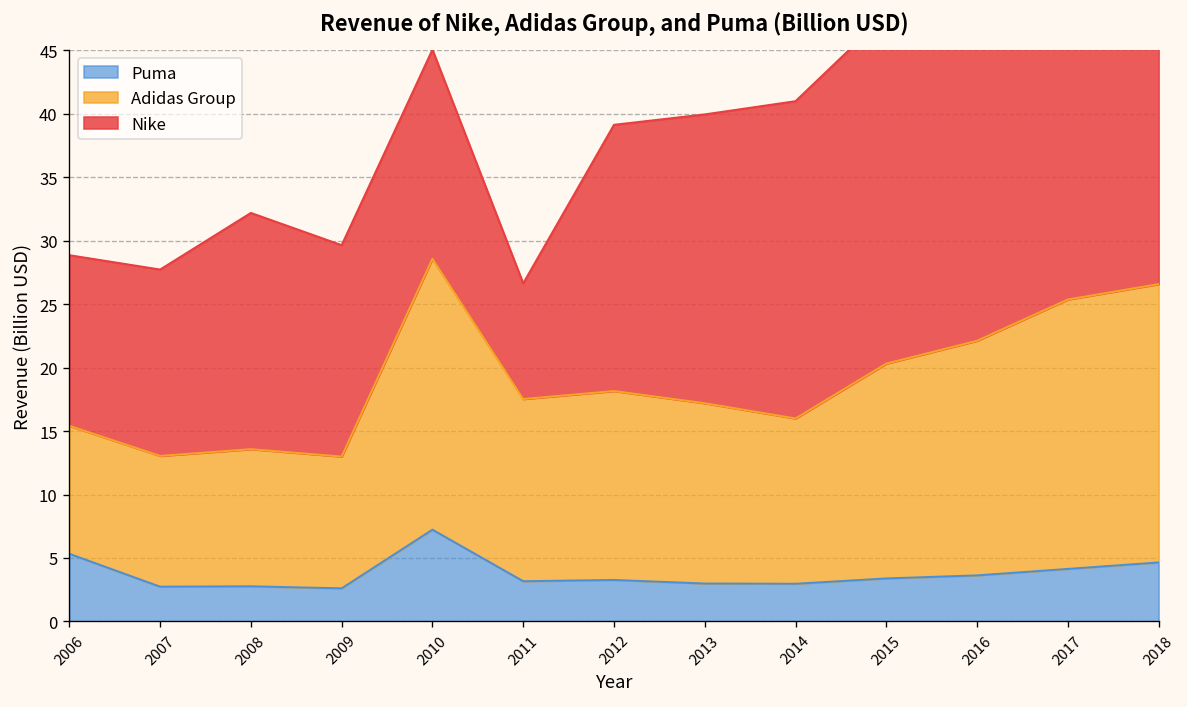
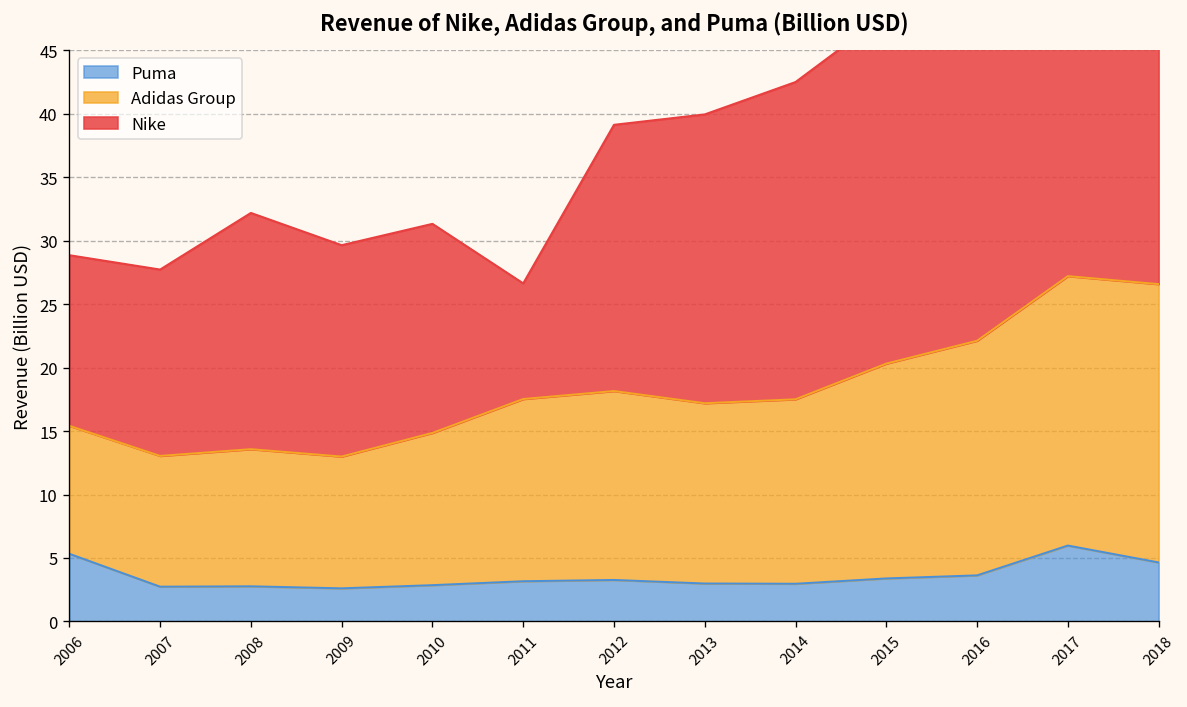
  {
    "Puma": {
      "2006": 5.3,
      "2007": 2.7,
      "2008": 2.8,
      "2009": 2.6,
-     "2010": 7.2,
+     "2010": 2.9,
      "2011": 3.2,
      "2012": 3.3,
      "2013": 3.0,
      "2014": 3.0,
      "2015": 3.4,
      "2016": 3.6,
-     "2017": 4.1,
+     "2017": 6.0,
      "2018": 4.7
    },
    "Adidas Group": {
      "2006": 10.1,
      "2007": 10.3,
      "2008": 10.8,
      "2009": 10.4,
-     "2010": 21.3,
+     "2010": 12.0,
      "2011": 14.4,
      "2012": 14.9,
      "2013": 14.2,
-     "2014": 13.0,
+     "2014": 14.5,
      "2015": 16.9,
      "2016": 18.5,
      "2017": 21.2,
      "2018": 21.9
    },
    "Nike": {
      "2006": 13.4,
      "2007": 14.7,
      "2008": 18.6,
      "2009": 16.7,
      "2010": 16.5,
      "2011": 9.1,
      "2012": 21.0,
      "2013": 22.8,
      "2014": 25.0
    }
  }
